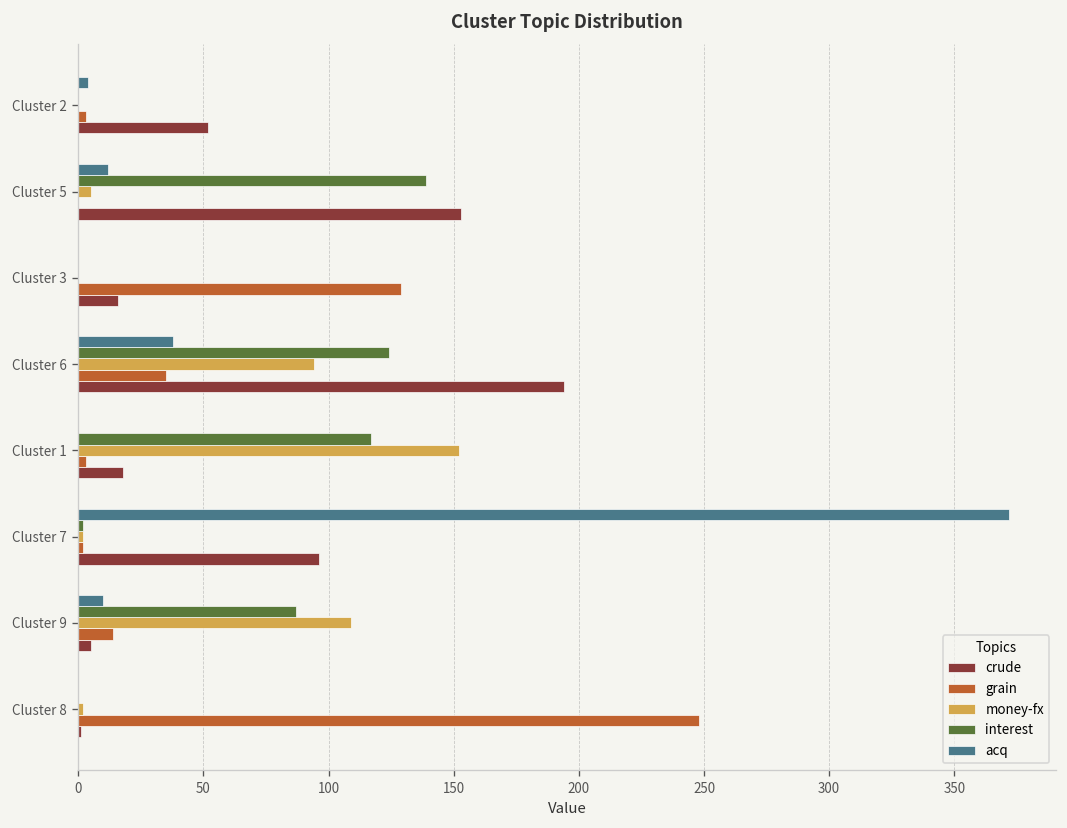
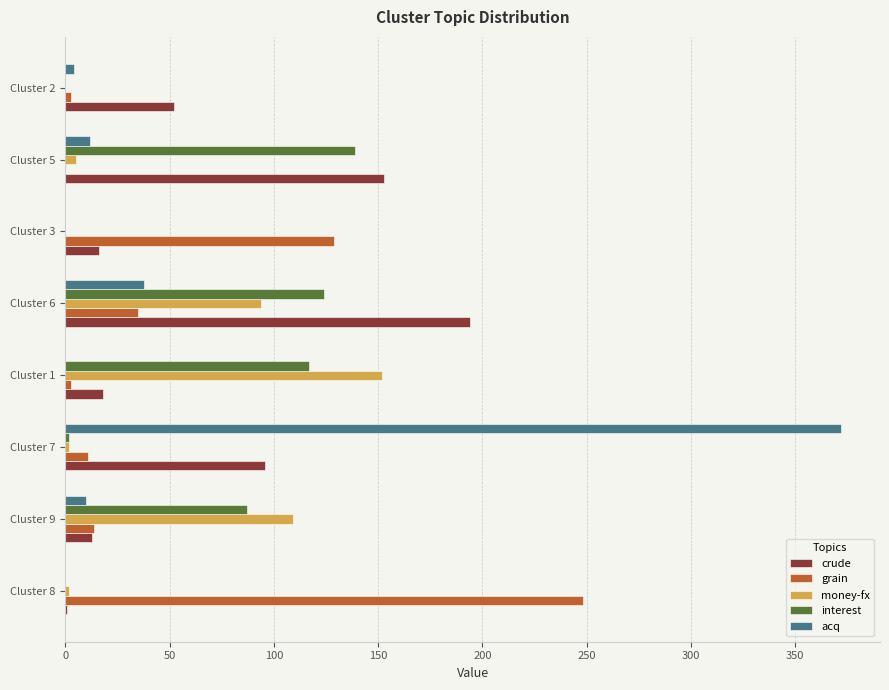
  {
    "crude": {
      "Cluster 2": 52,
      "Cluster 5": 153,
      "Cluster 3": 16,
      "Cluster 6": 194,
      "Cluster 1": 18,
      "Cluster 7": 96,
-     "Cluster 9": 5
+     "Cluster 9": 13
    },
    "grain": {
      "Cluster 2": 3,
      "Cluster 5": 0,
      "Cluster 3": 129,
      "Cluster 6": 35,
      "Cluster 1": 3,
-     "Cluster 7": 2,
+     "Cluster 7": 11,
      "Cluster 9": 14,
      "Cluster 8": 248
    },
    "money-fx": {
      "Cluster 2": 0,
      "Cluster 5": 5,
      "Cluster 3": 0,
      "Cluster 6": 94,
      "Cluster 1": 152,
      "Cluster 7": 2,
      "Cluster 9": 109,
      "Cluster 8": 2
    },
    "interest": {
      "Cluster 2": 0,
      "Cluster 5": 139,
      "Cluster 3": 0,
      "Cluster 6": 124,
      "Cluster 1": 117,
      "Cluster 7": 2,
      "Cluster 9": 87,
      "Cluster 8": 0
    },
    "acq": {
      "Cluster 2": 4,
      "Cluster 5": 12,
      "Cluster 3": 0,
      "Cluster 6": 38,
      "Cluster 1": 0,
      "Cluster 7": 372,
      "Cluster 9": 10,
      "Cluster 8": 0
    }
  }
